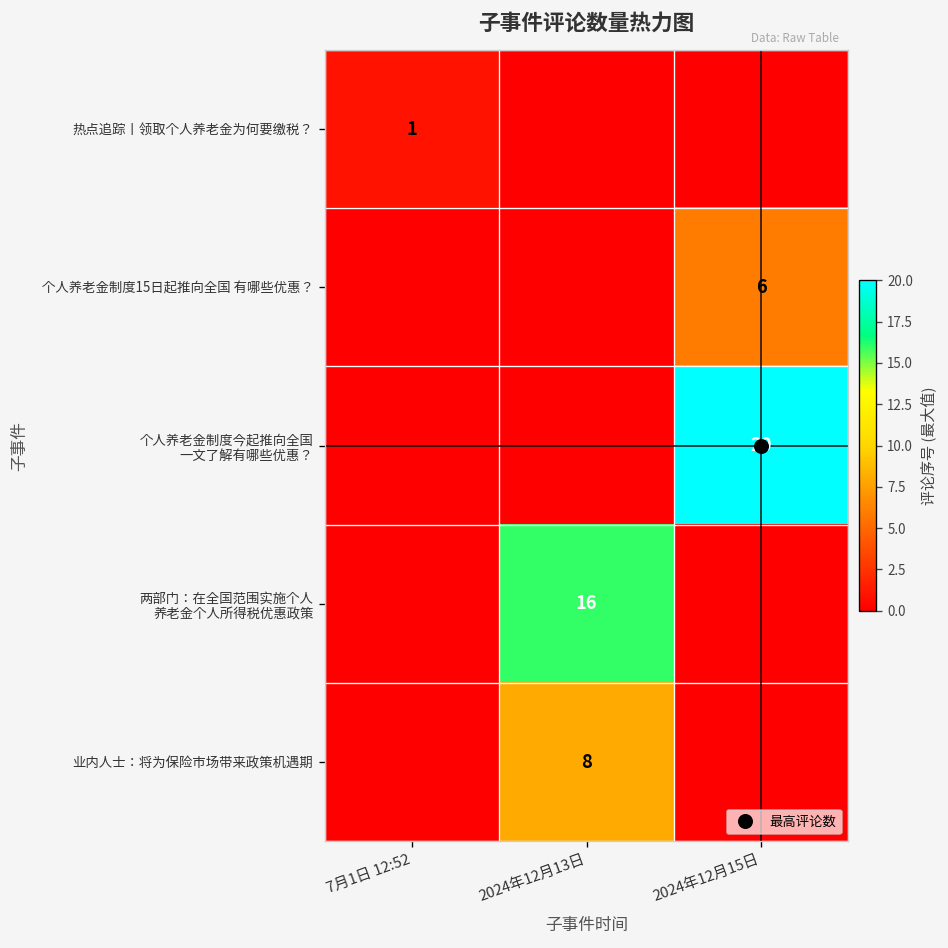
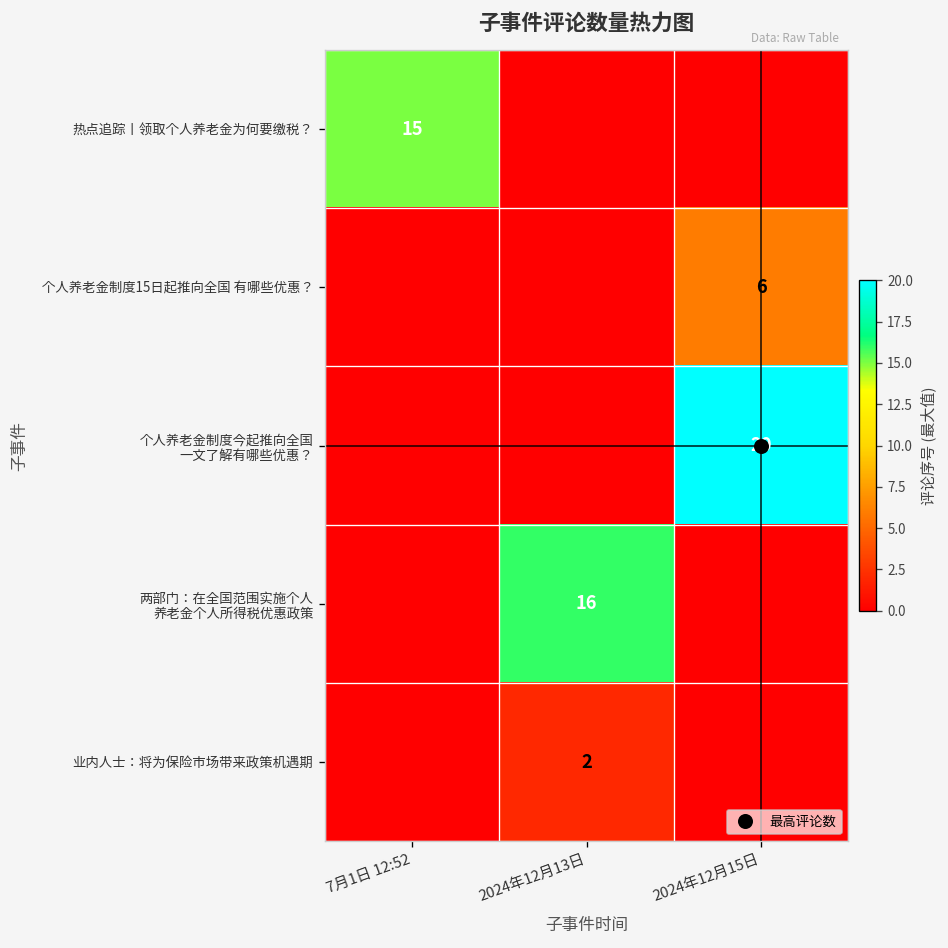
  {
    "热点追踪丨领取个人养老金为何要缴税？": {
-     "7月1日 12:52": 1
+     "7月1日 12:52": 15
    },
    "个人养老金制度15日起推向全国 有哪些优惠？": {
      "2024年12月15日": 6
    },
    "两部门：在全国范围实施个人 养老金个人所得税优惠政策": {
      "2024年12月13日": 16
    },
    "业内人士：将为保险市场带来政策机遇期": {
-     "2024年12月13日": 8
+     "2024年12月13日": 2
    }
  }
